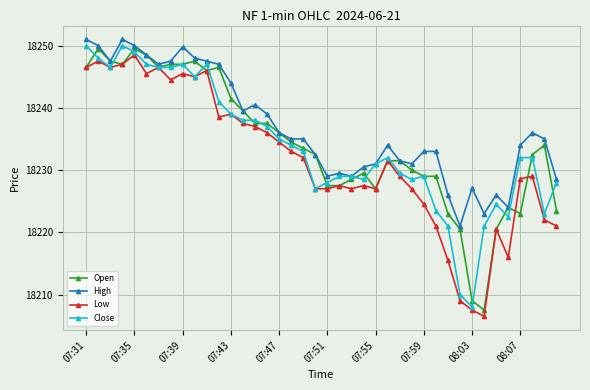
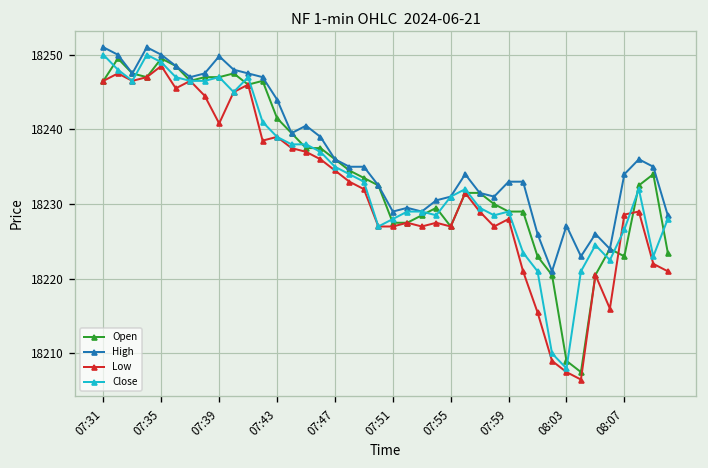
  {
    "Open": {
      "07:35": 18250,
      "07:43": 18242,
      "07:51": 18228,
      "08:03": 18209,
      "08:07": 18223
    },
    "High": {
      "07:31": 18251,
      "07:35": 18250,
      "07:39": 18250,
      "07:43": 18244,
      "07:51": 18229,
      "07:59": 18233,
      "08:03": 18227,
      "08:07": 18234
    },
    "Low": {
      "07:35": 18249,
-     "07:39": 18246,
+     "07:39": 18241,
      "07:47": 18235,
      "07:51": 18227,
-     "07:59": 18225,
+     "07:59": 18228,
      "08:03": 18208,
      "08:07": 18229
    },
    "Close": {
      "07:31": 18250,
      "07:35": 18249,
      "07:47": 18235,
      "07:51": 18228,
      "08:03": 18208,
-     "08:07": 18232
+     "08:07": 18227
    }
  }
